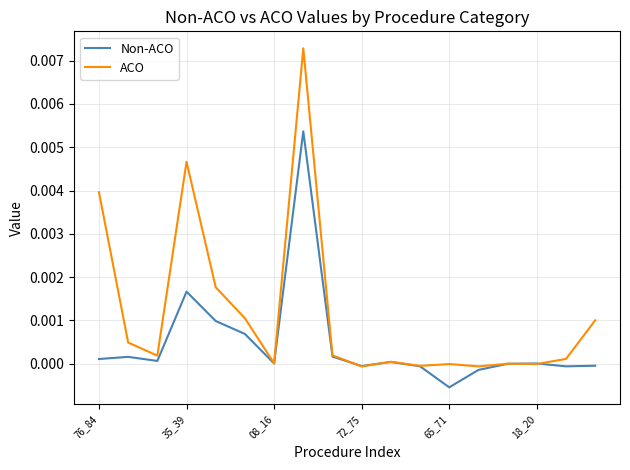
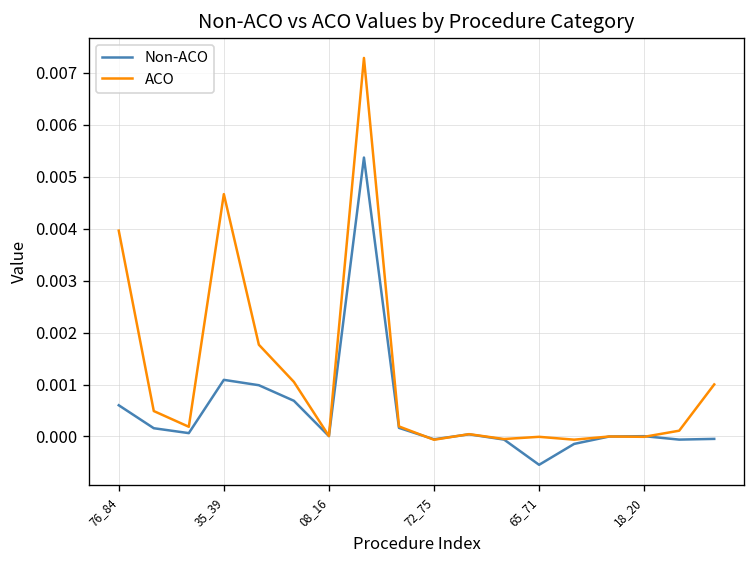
  {
    "Non-ACO": {
-     "76_84": 0.0001,
-     "35_39": 0.0017,
+     "76_84": 0.0006,
+     "35_39": 0.0011,
      "65_71": -0.0005
    },
    "ACO": {
      "76_84": 0.0040,
      "35_39": 0.0047,
      "65_71": 0.0000
    }
  }
